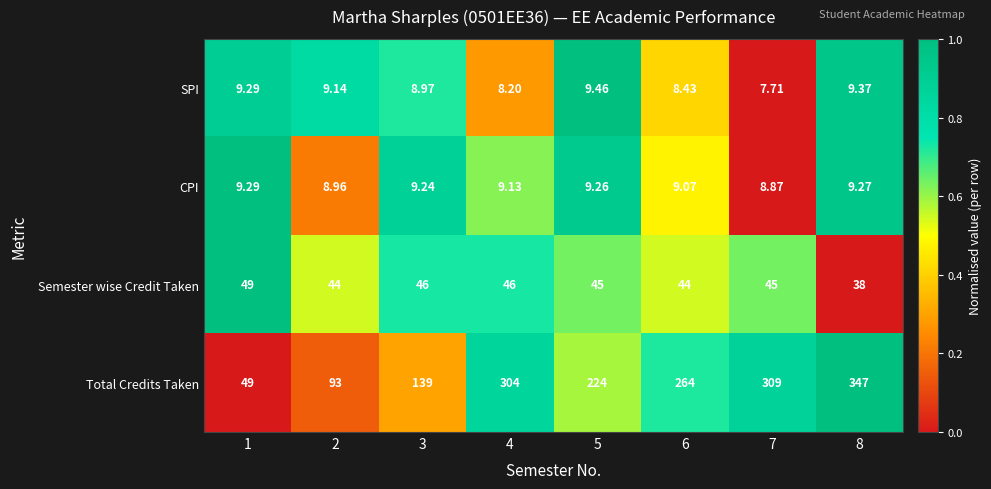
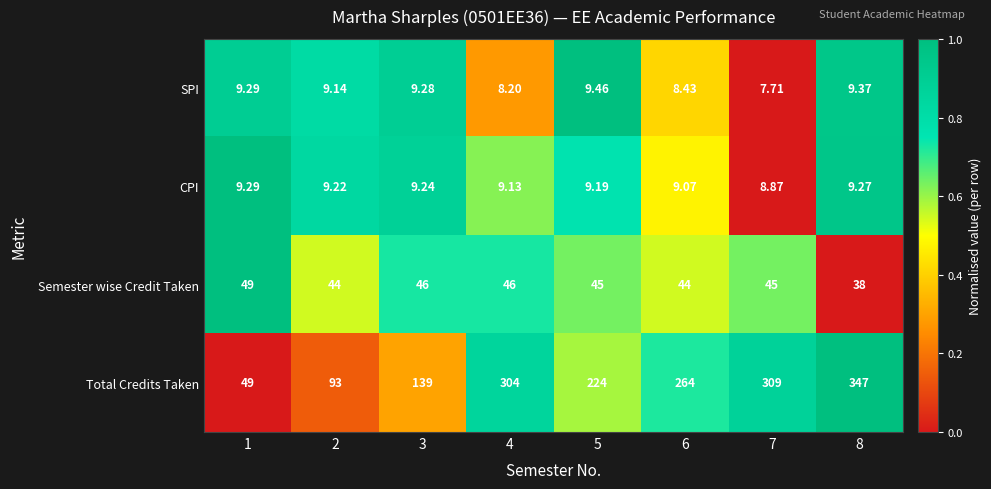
  {
    "SPI": {
      "1": 9.29,
      "2": 9.14,
-     "3": 8.97,
+     "3": 9.28,
      "4": 8.20,
      "5": 9.46,
      "6": 8.43,
      "7": 7.71,
      "8": 9.37
    },
    "CPI": {
      "1": 9.29,
-     "2": 8.96,
+     "2": 9.22,
      "3": 9.24,
      "4": 9.13,
-     "5": 9.26,
+     "5": 9.19,
      "6": 9.07,
      "7": 8.87,
      "8": 9.27
    },
    "Semester wise Credit Taken": {
      "1": 49,
      "2": 44,
      "3": 46,
      "4": 46,
      "5": 45,
      "6": 44,
      "7": 45,
      "8": 38
    },
    "Total Credits Taken": {
      "1": 49,
      "2": 93,
      "3": 139,
      "4": 304,
      "5": 224,
      "6": 264,
      "7": 309,
      "8": 347
    }
  }
